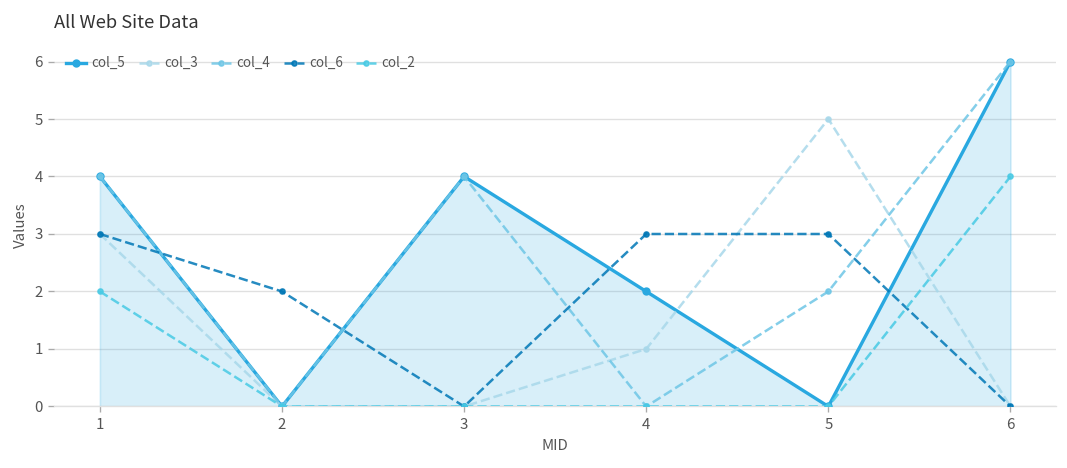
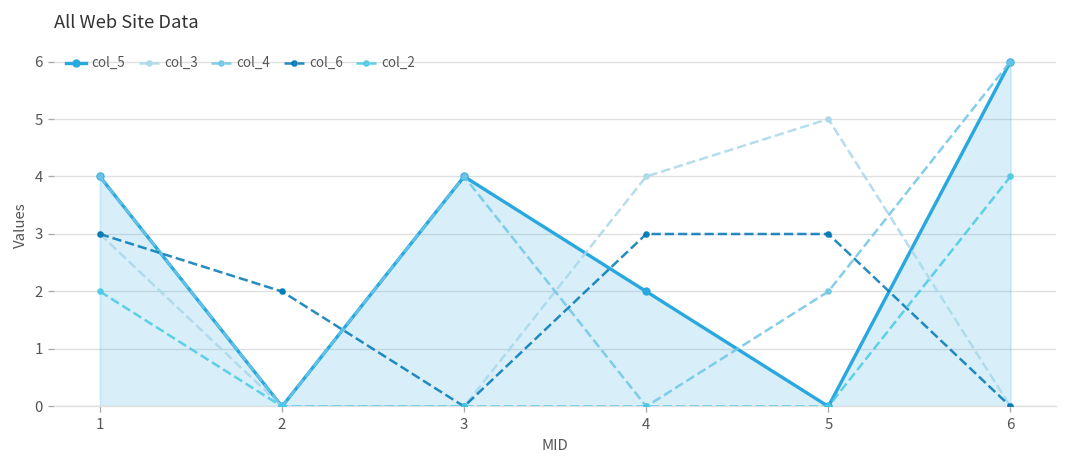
  {
    "col_3": {
-     "4": 1,
+     "4": 4,
      "5": 5
    },
    "col_6": {
      "2": 2,
      "4": 3,
      "5": 3
    }
  }
